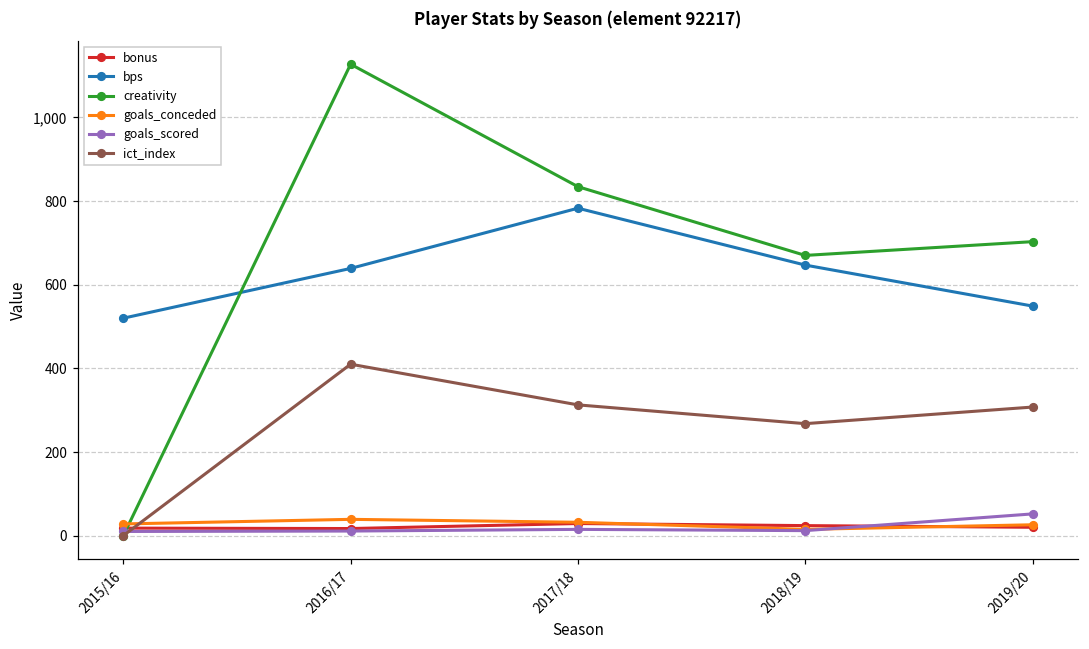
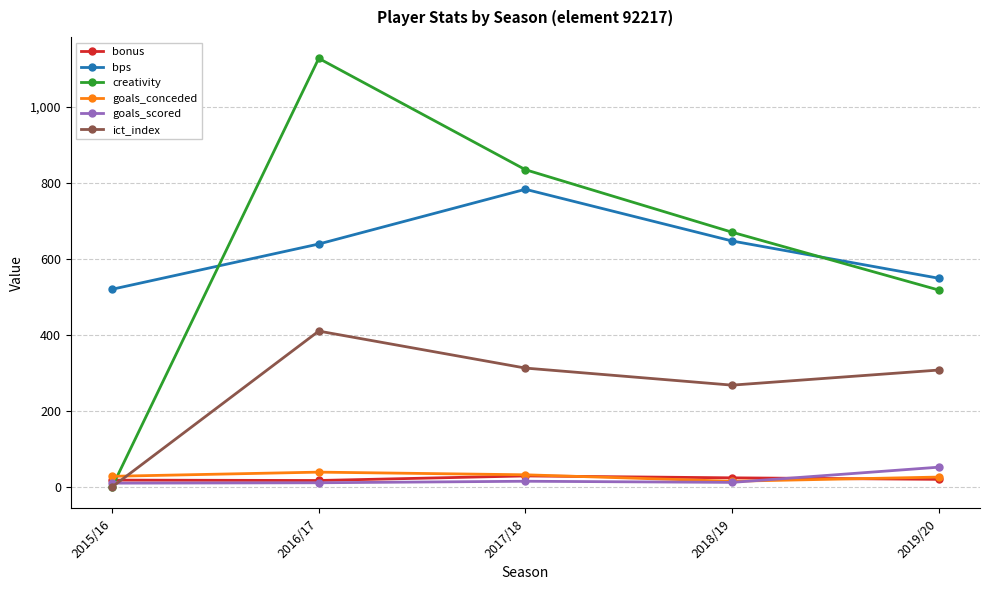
  {
    "bonus": {
      "2015/16": "20",
      "2018/19": "20"
    },
    "bps": {
      "2015/16": "520",
      "2016/17": "640",
      "2017/18": "780",
      "2018/19": "650",
      "2019/20": "550"
    },
    "creativity": {
      "2016/17": "1,130",
      "2017/18": "830",
      "2018/19": "670",
-     "2019/20": "700"
+     "2019/20": "520"
    },
    "goals_conceded": {
      "2015/16": "30",
      "2016/17": "40"
    },
    "goals_scored": {
      "2015/16": "10",
      "2017/18": "20",
      "2019/20": "50"
    },
    "ict_index": {
      "2016/17": "410",
      "2017/18": "310",
      "2018/19": "270",
      "2019/20": "310"
    }
  }
